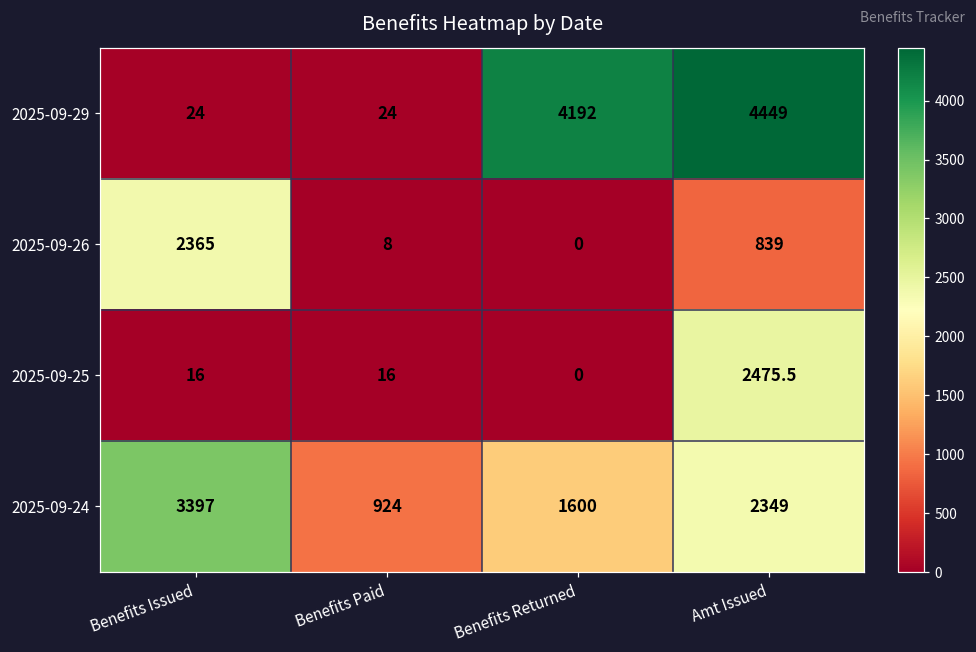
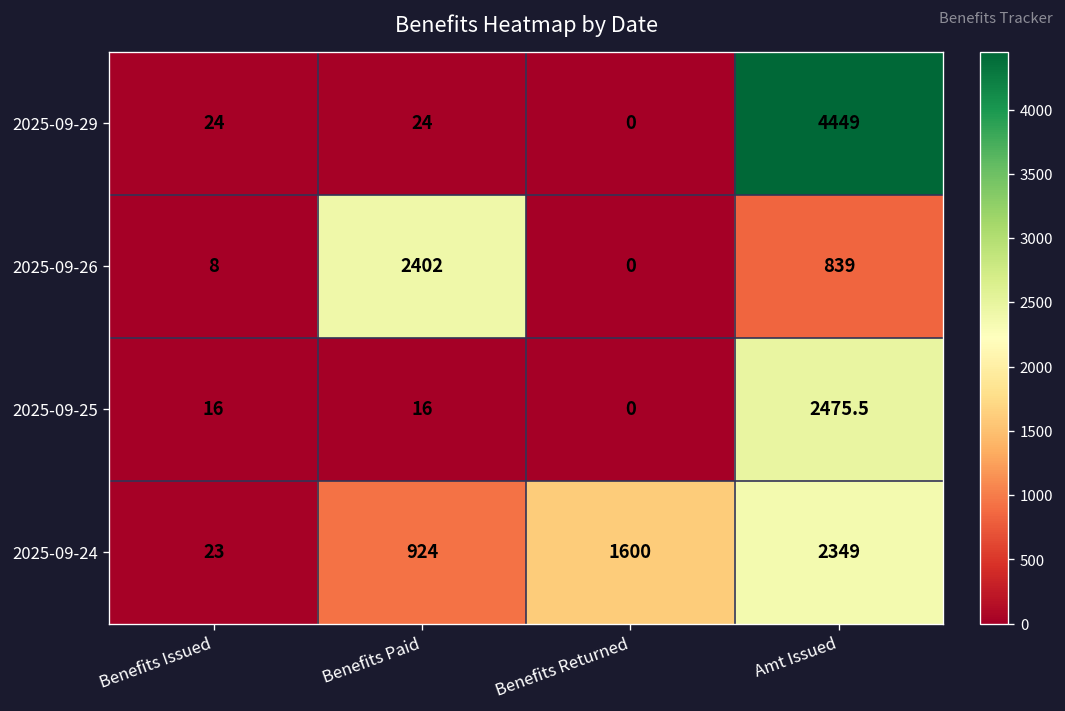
  {
    "2025-09-29": {
      "Benefits Issued": 24,
      "Benefits Paid": 24,
-     "Benefits Returned": 4192,
+     "Benefits Returned": 0,
      "Amt Issued": 4449
    },
    "2025-09-26": {
-     "Benefits Issued": 2365,
-     "Benefits Paid": 8,
+     "Benefits Issued": 8,
+     "Benefits Paid": 2402,
      "Benefits Returned": 0,
      "Amt Issued": 839
    },
    "2025-09-25": {
      "Benefits Issued": 16,
      "Benefits Paid": 16,
      "Benefits Returned": 0,
      "Amt Issued": 2475.5
    },
    "2025-09-24": {
-     "Benefits Issued": 3397,
+     "Benefits Issued": 23,
      "Benefits Paid": 924,
      "Benefits Returned": 1600,
      "Amt Issued": 2349
    }
  }
